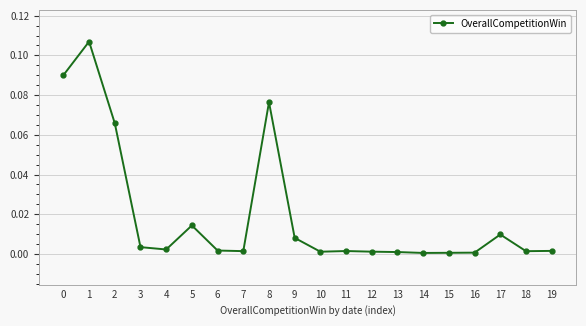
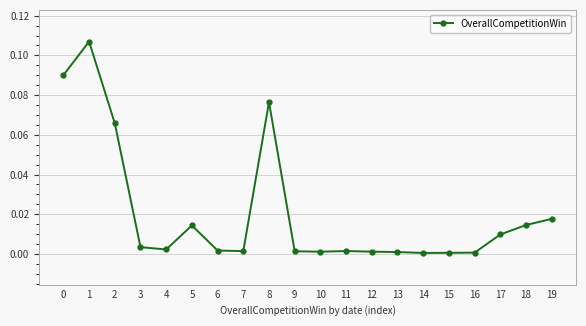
  {
    "0": 0.090,
    "1": 0.107,
    "2": 0.066,
    "3": 0.003,
    "4": 0.002,
    "5": 0.014,
    "6": 0.002,
    "7": 0.001,
    "8": 0.076,
-   "9": 0.008,
+   "9": 0.001,
    "10": 0.001,
    "11": 0.001,
    "12": 0.001,
    "13": 0.001,
    "14": 0.001,
    "15": 0.001,
    "16": 0.001,
    "17": 0.010,
-   "18": 0.001,
-   "19": 0.002
+   "18": 0.015,
+   "19": 0.018
  }
